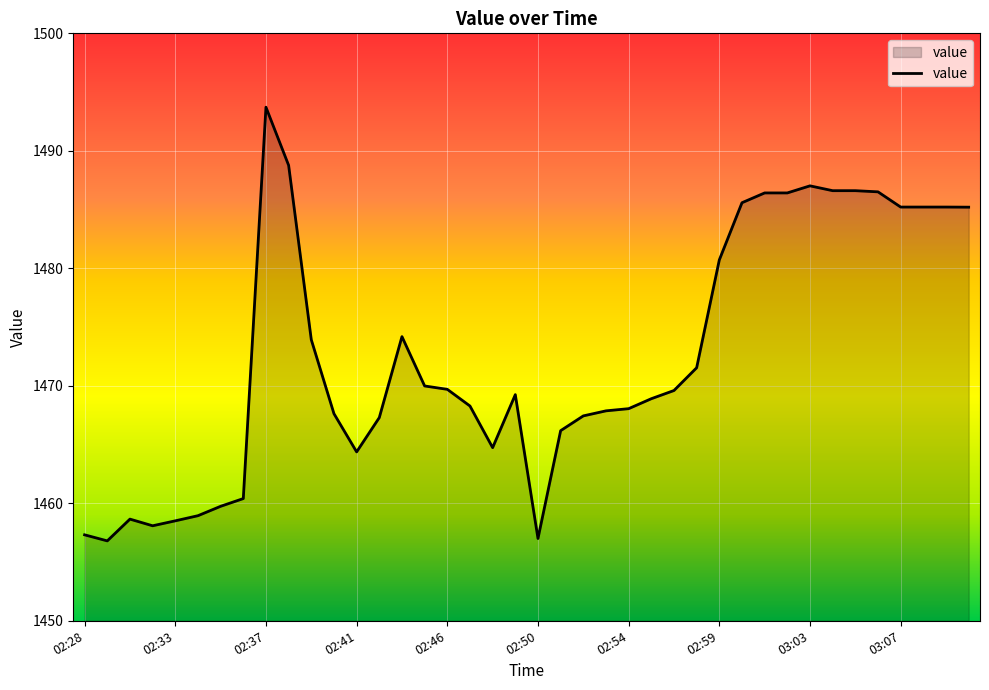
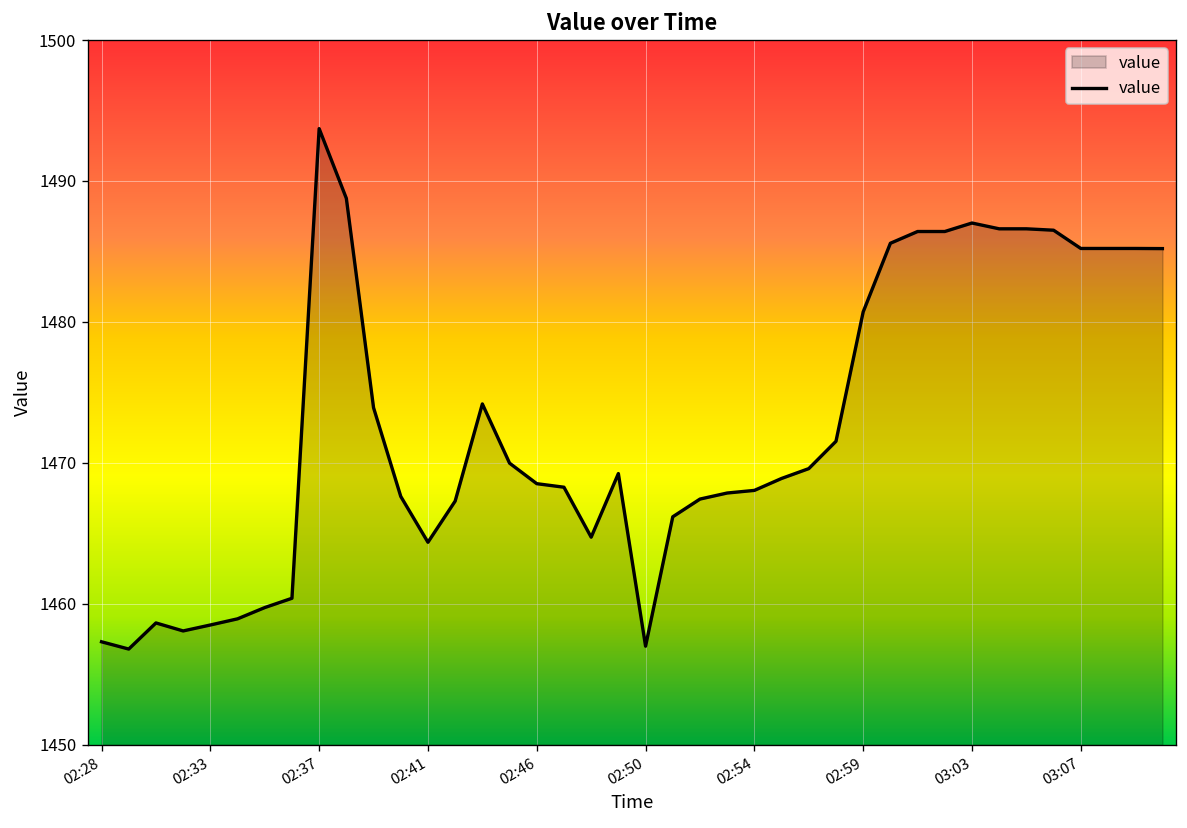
  {
    "02:28": 1457.3,
    "02:33": 1458.5,
    "02:37": 1493.7,
    "02:41": 1464.4,
-   "02:46": 1469.7,
+   "02:46": 1468.5,
    "02:50": 1457.0,
    "02:54": 1468.1,
    "02:59": 1480.7,
    "03:03": 1487.0,
    "03:07": 1485.2
  }
